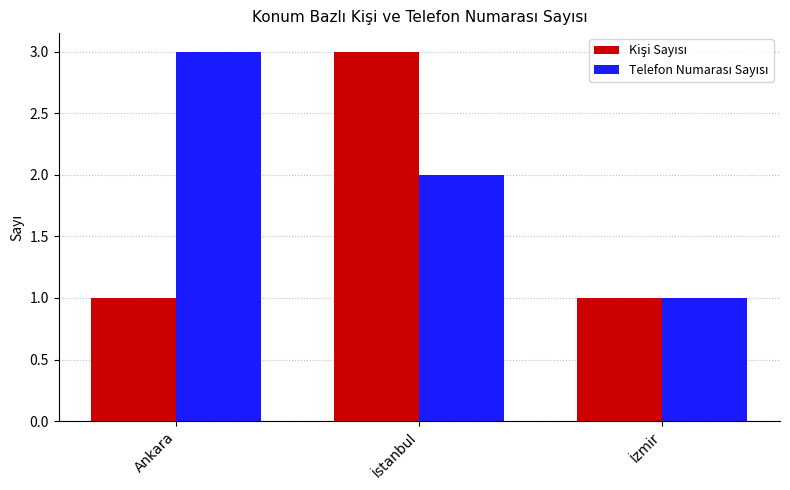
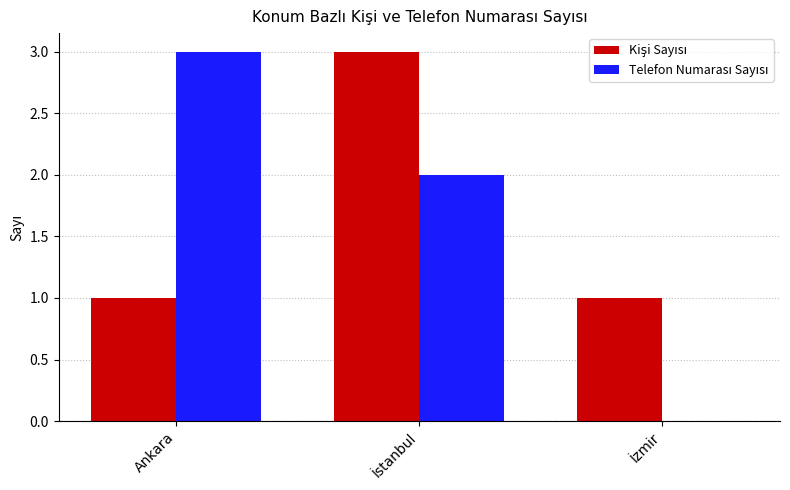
  {
    "Kişi Sayısı": {
      "Ankara": 1,
      "İstanbul": 3,
      "İzmir": 1
    },
    "Telefon Numarası Sayısı": {
      "Ankara": 3,
      "İstanbul": 2,
-     "İzmir": 1
+     "İzmir": 0
    }
  }
